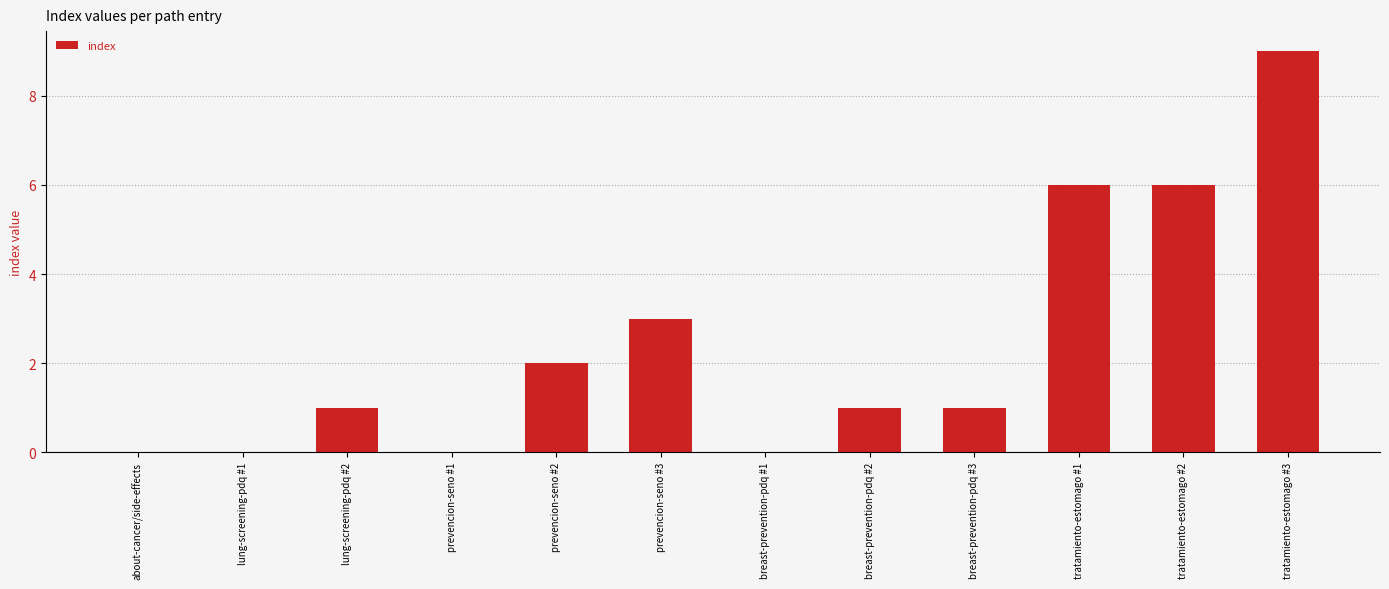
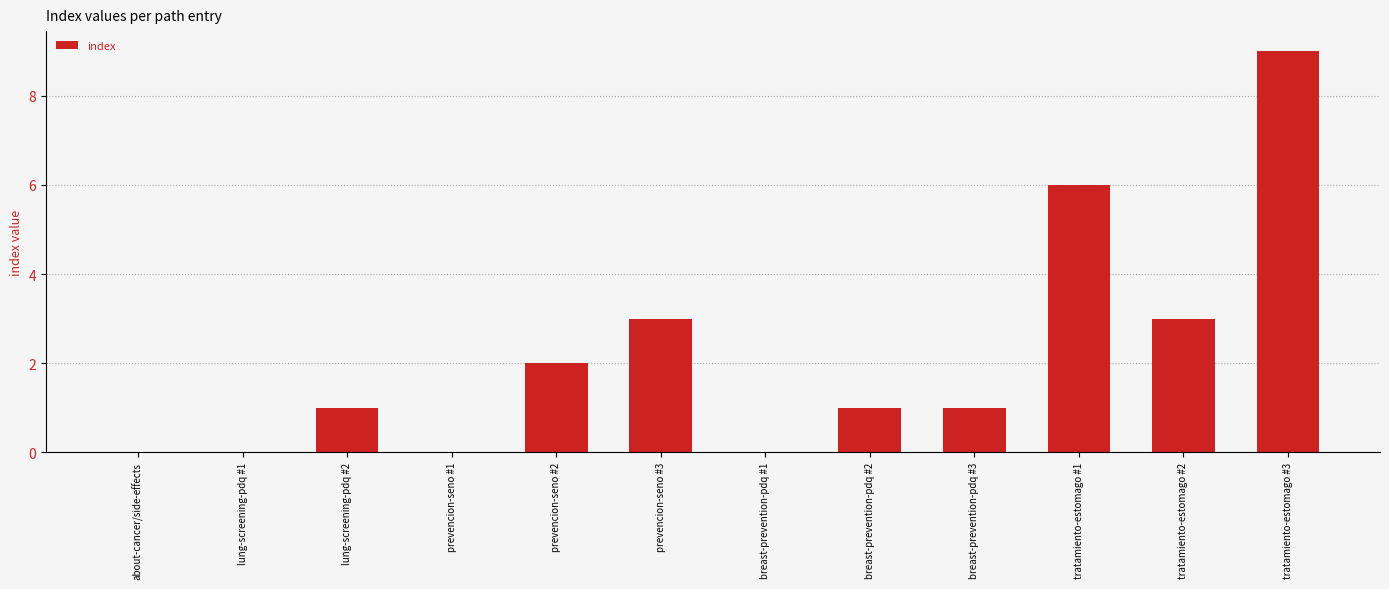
  {
    "about-cancer/side-effects": 0,
    "lung-screening-pdq #1": 0,
    "lung-screening-pdq #2": 1,
    "prevencion-seno #1": 0,
    "prevencion-seno #2": 2,
    "prevencion-seno #3": 3,
    "breast-prevention-pdq #1": 0,
    "breast-prevention-pdq #2": 1,
    "breast-prevention-pdq #3": 1,
    "tratamiento-estomago #1": 6,
-   "tratamiento-estomago #2": 6,
+   "tratamiento-estomago #2": 3,
    "tratamiento-estomago #3": 9
  }
